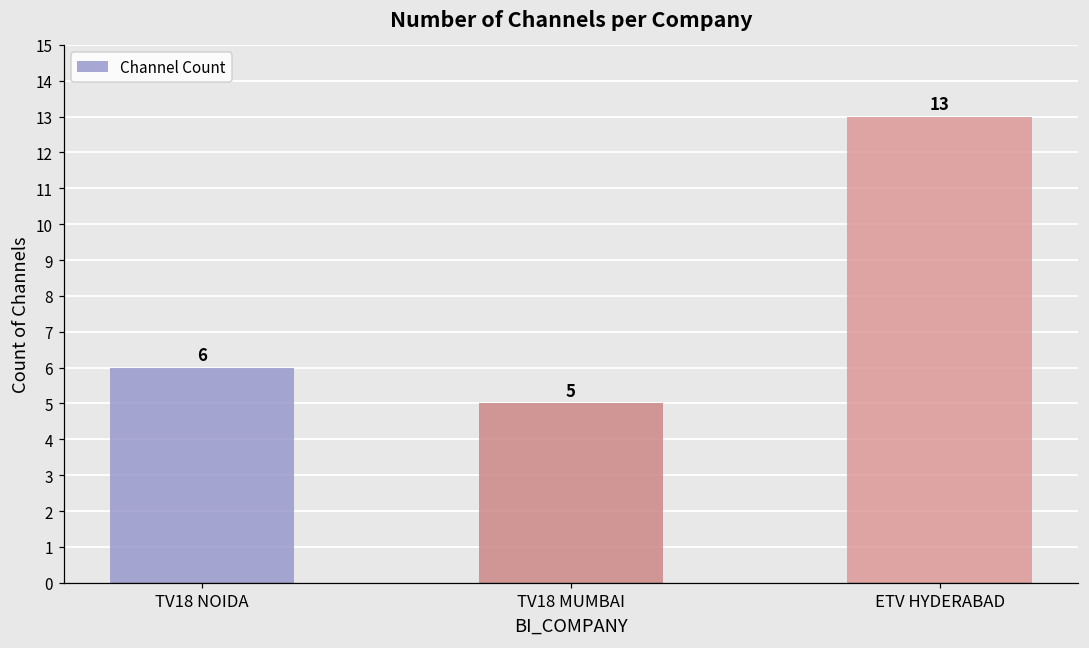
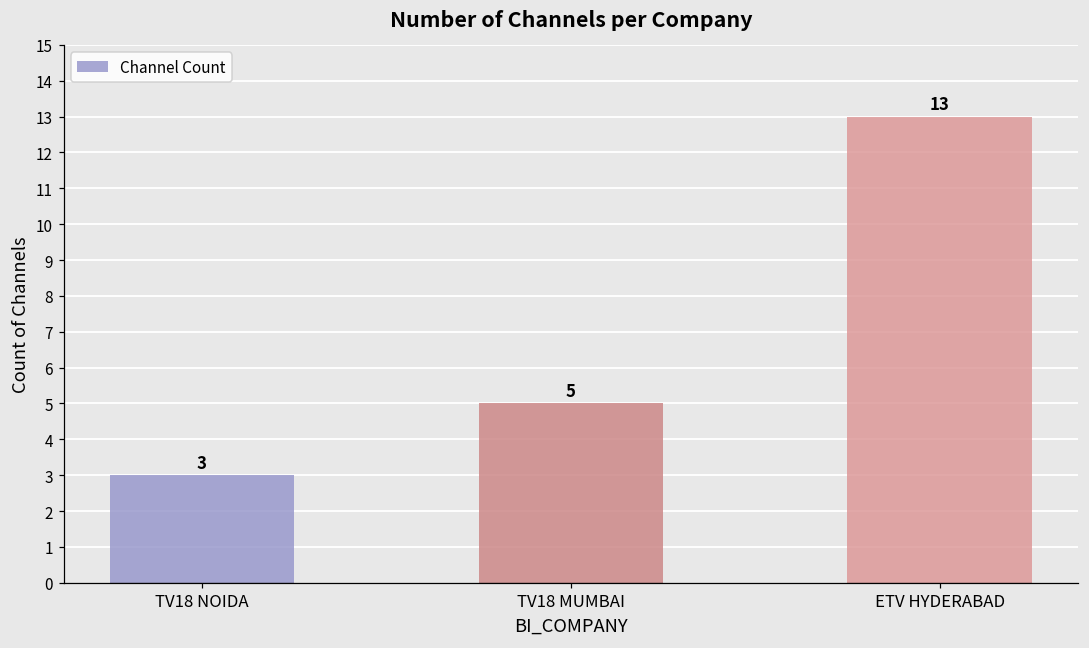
  {
-   "TV18 NOIDA": 6,
+   "TV18 NOIDA": 3,
    "TV18 MUMBAI": 5,
    "ETV HYDERABAD": 13
  }
